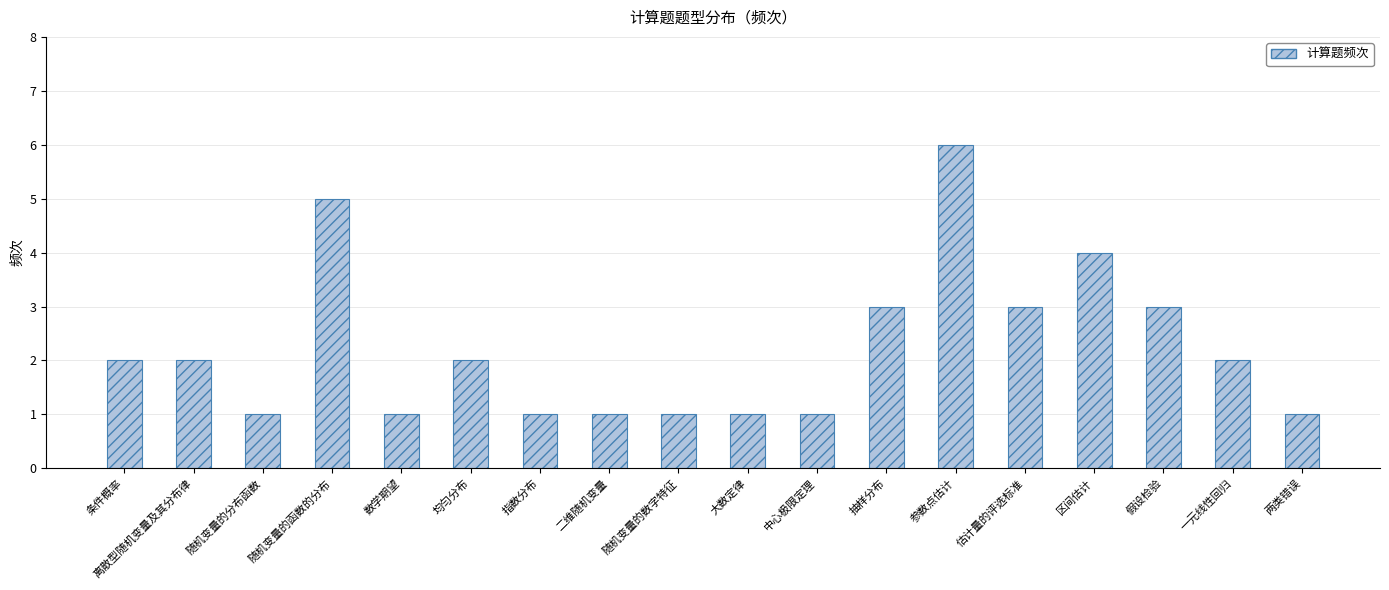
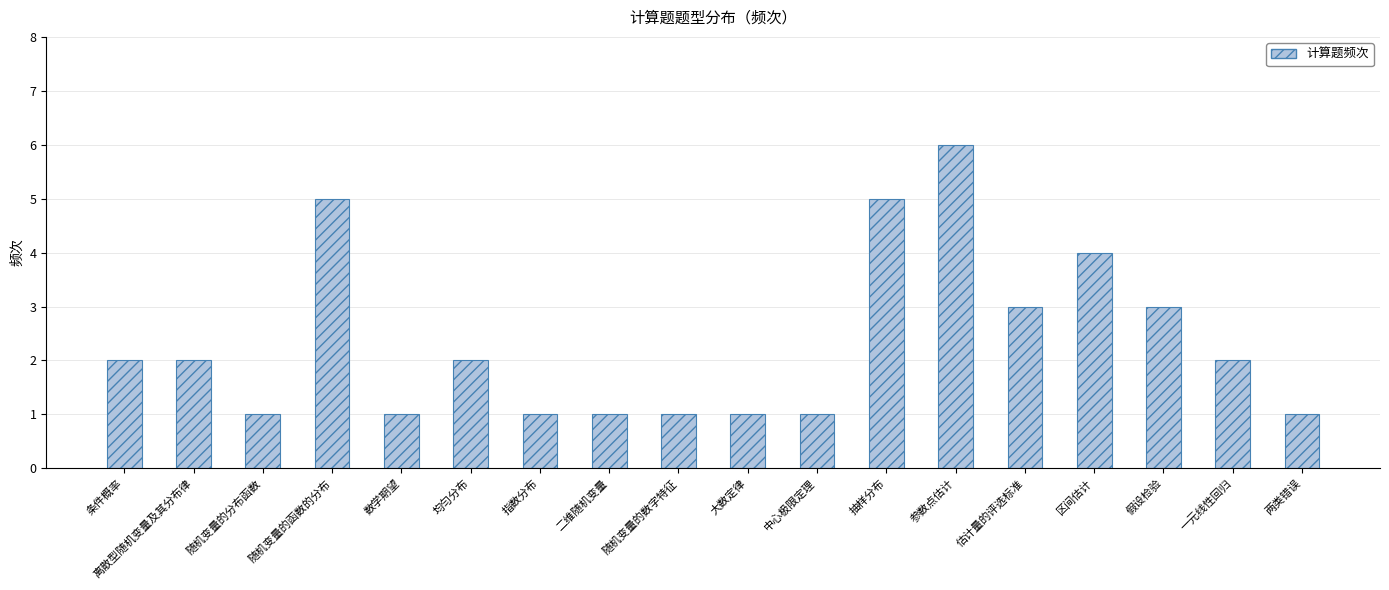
  {
    "条件概率": 2,
    "离散型随机变量及其分布律": 2,
    "随机变量的分布函数": 1,
    "随机变量的函数的分布": 5,
    "数学期望": 1,
    "均匀分布": 2,
    "指数分布": 1,
    "二维随机变量": 1,
    "随机变量的数字特征": 1,
    "大数定律": 1,
    "中心极限定理": 1,
-   "抽样分布": 3,
+   "抽样分布": 5,
    "参数点估计": 6,
    "估计量的评选标准": 3,
    "区间估计": 4,
    "假设检验": 3,
    "一元线性回归": 2,
    "两类错误": 1
  }
